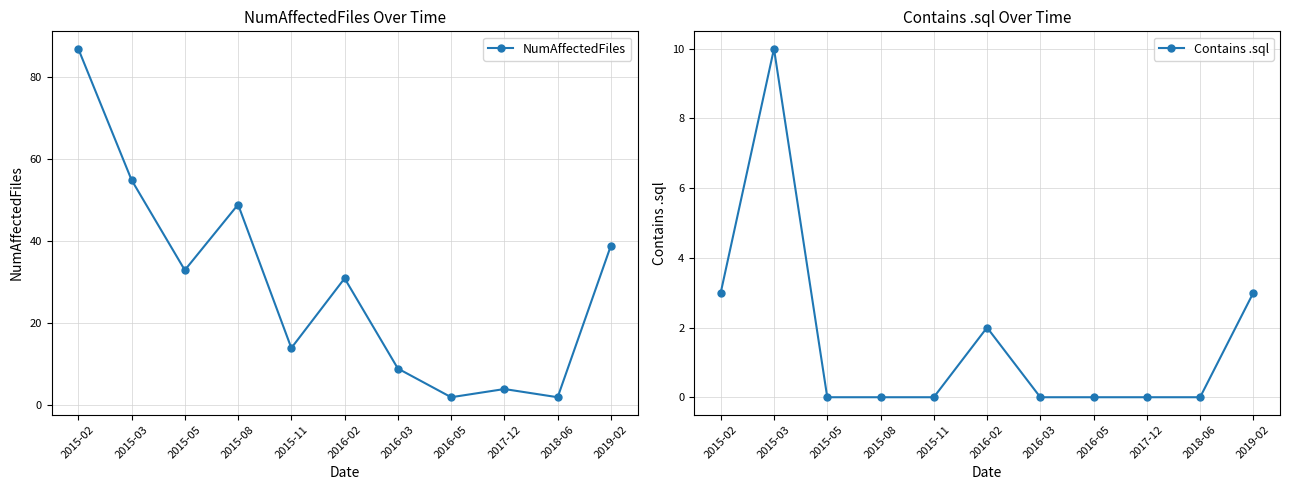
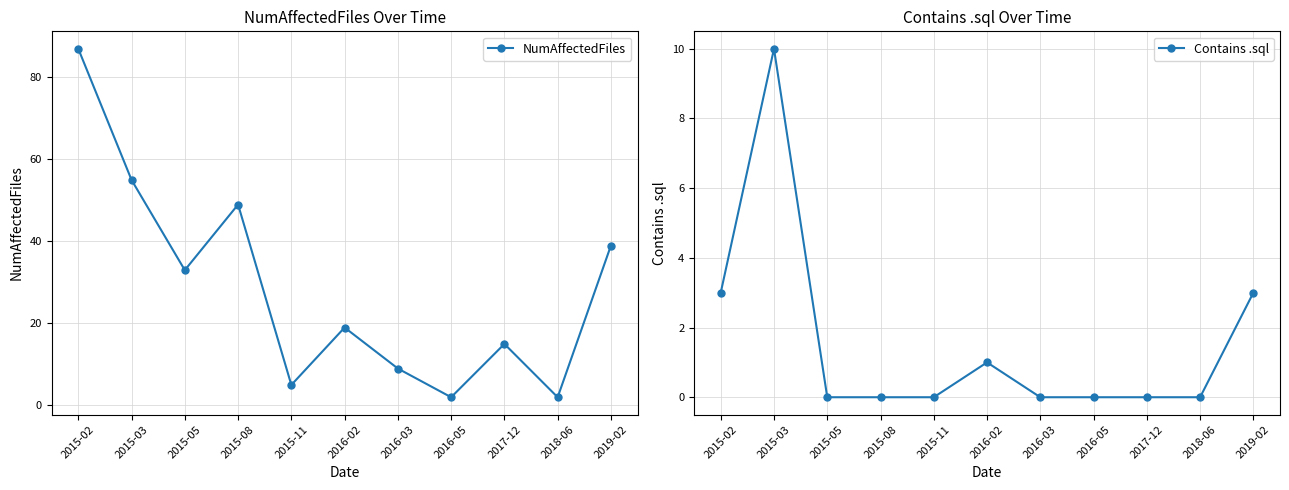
  {
    "NumAffectedFiles Over Time": {
      "2015-02": 87,
      "2015-03": 55,
      "2015-05": 33,
      "2015-08": 49,
-     "2015-11": 14,
-     "2016-02": 31,
+     "2015-11": 5,
+     "2016-02": 19,
      "2016-03": 9,
      "2016-05": 2,
-     "2017-12": 4,
+     "2017-12": 15,
      "2018-06": 2,
      "2019-02": 39
    },
    "Contains .sql Over Time": {
      "2015-02": 3,
      "2015-03": 10,
      "2015-05": 0,
      "2015-08": 0,
      "2015-11": 0,
-     "2016-02": 2,
+     "2016-02": 1,
      "2016-03": 0,
      "2016-05": 0,
      "2017-12": 0,
      "2018-06": 0,
      "2019-02": 3
    }
  }
